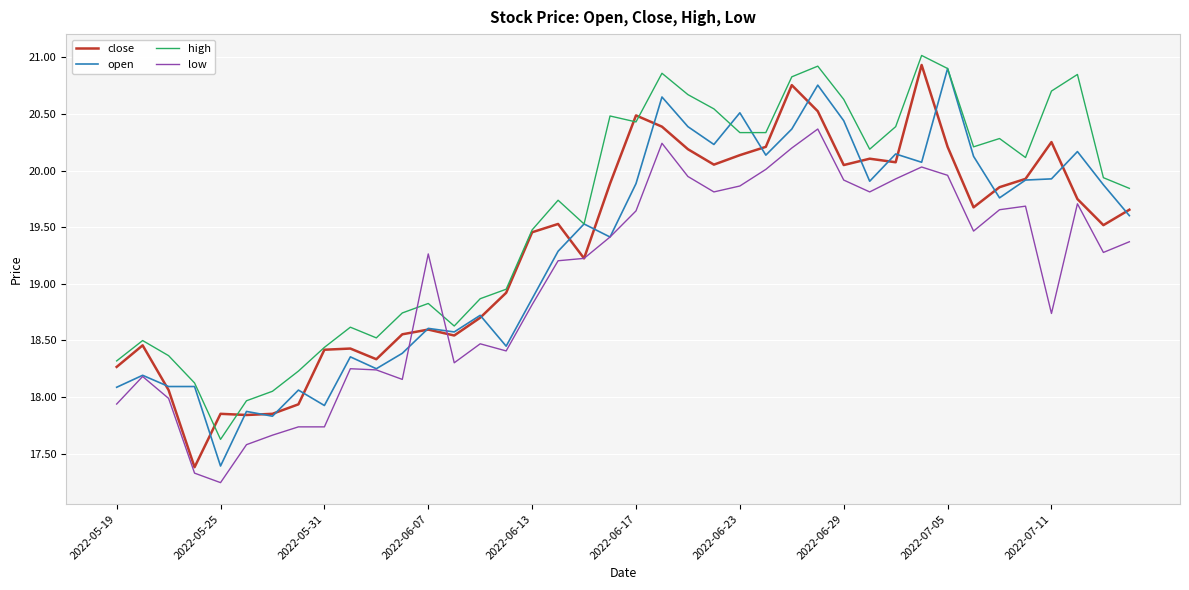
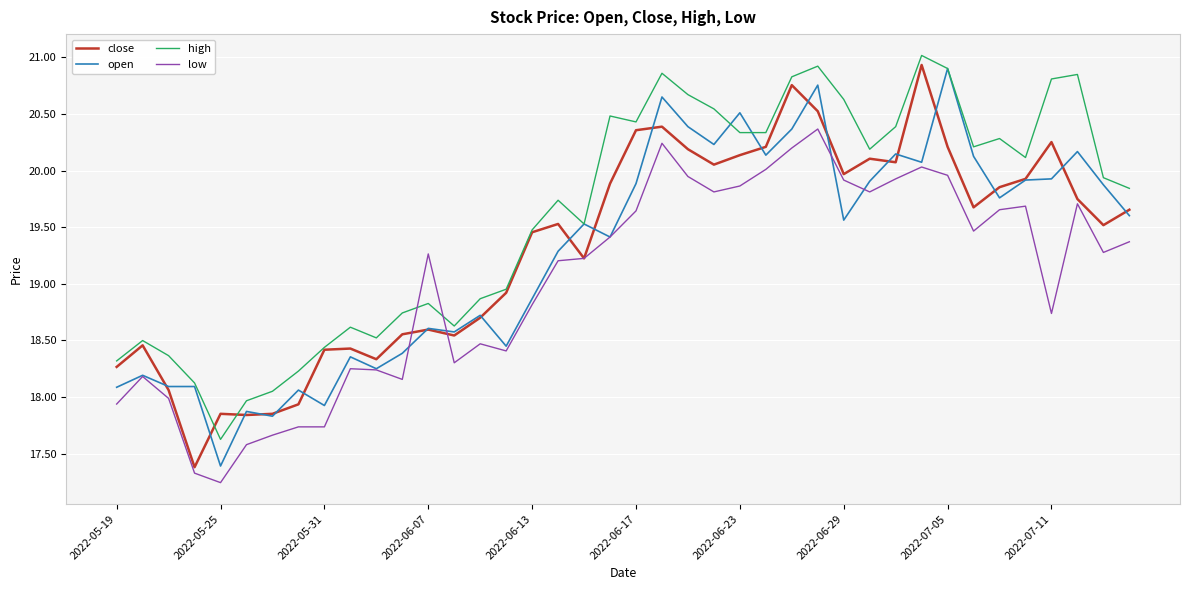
  {
    "close": {
      "2022-05-19": 18.26,
      "2022-05-25": 17.85,
-     "2022-06-17": 20.49,
+     "2022-06-17": 20.36,
      "2022-06-23": 20.14,
-     "2022-06-29": 20.05,
+     "2022-06-29": 19.97,
      "2022-07-05": 20.21,
      "2022-07-11": 20.25
    },
    "open": {
      "2022-05-19": 18.09,
      "2022-05-25": 17.39,
      "2022-05-31": 17.92,
      "2022-06-13": 18.87,
      "2022-06-17": 19.88,
      "2022-06-23": 20.51,
-     "2022-06-29": 20.44,
+     "2022-06-29": 19.56,
      "2022-07-11": 19.93
    },
    "high": {
      "2022-05-19": 18.32,
      "2022-05-25": 17.62,
      "2022-06-07": 18.83,
      "2022-06-17": 20.43,
      "2022-06-23": 20.33,
      "2022-06-29": 20.63,
-     "2022-07-11": 20.70
+     "2022-07-11": 20.81
    },
    "low": {
      "2022-05-19": 17.94,
      "2022-05-25": 17.24,
      "2022-05-31": 17.74,
      "2022-06-07": 19.26,
      "2022-06-13": 18.81,
      "2022-06-17": 19.64,
      "2022-06-23": 19.86,
      "2022-06-29": 19.92,
      "2022-07-05": 19.96,
      "2022-07-11": 18.74
    }
  }
